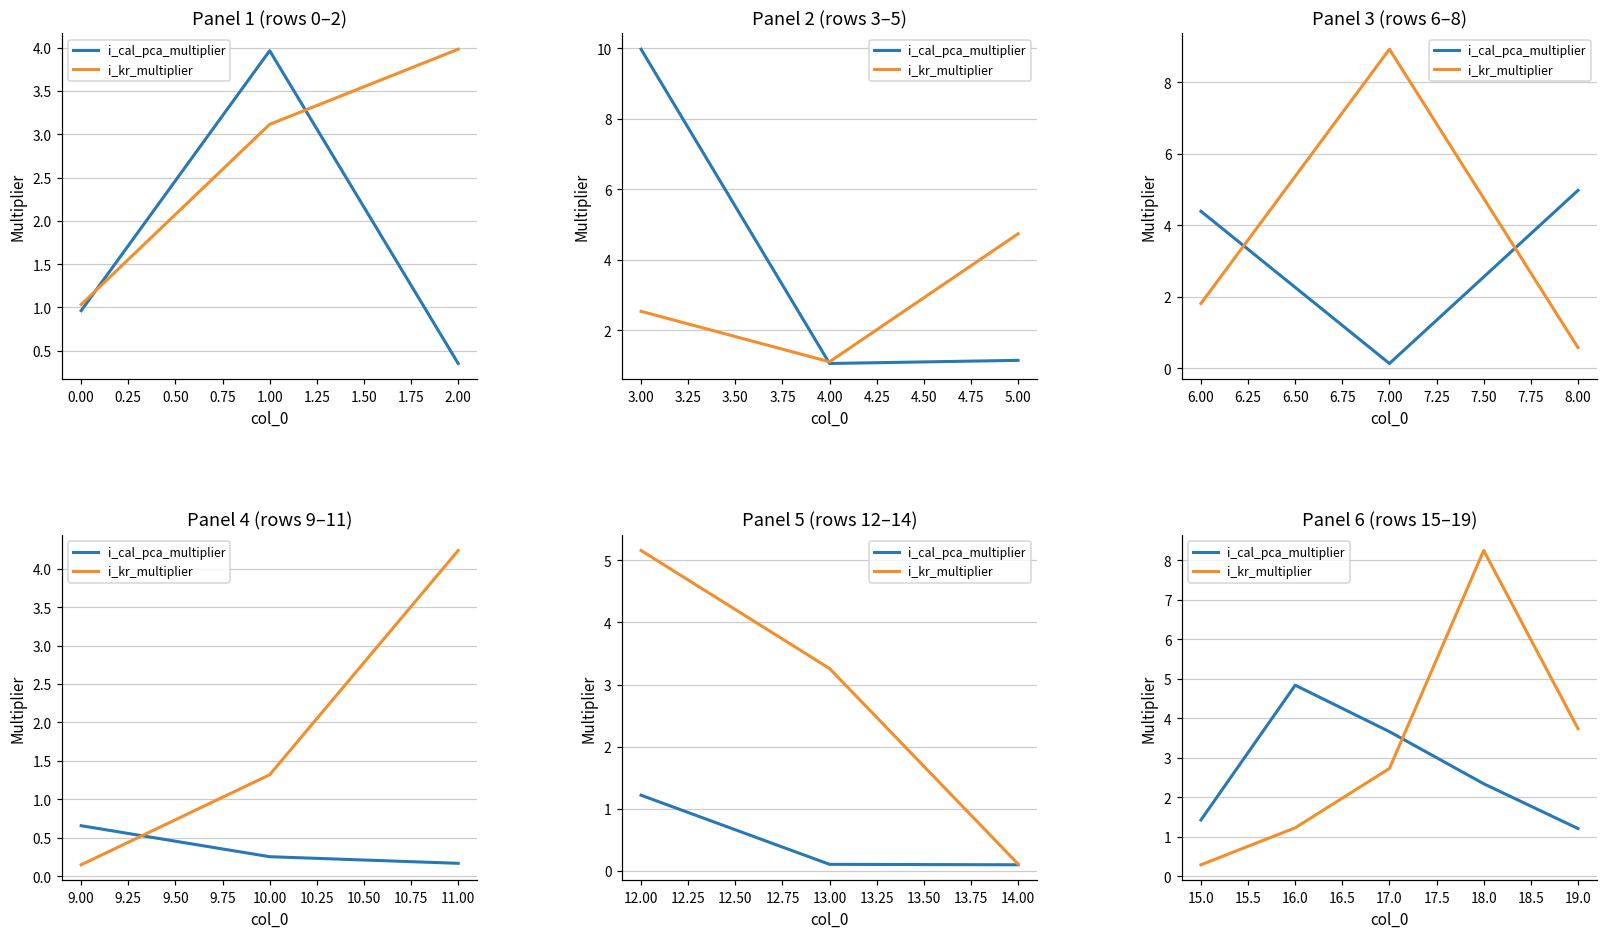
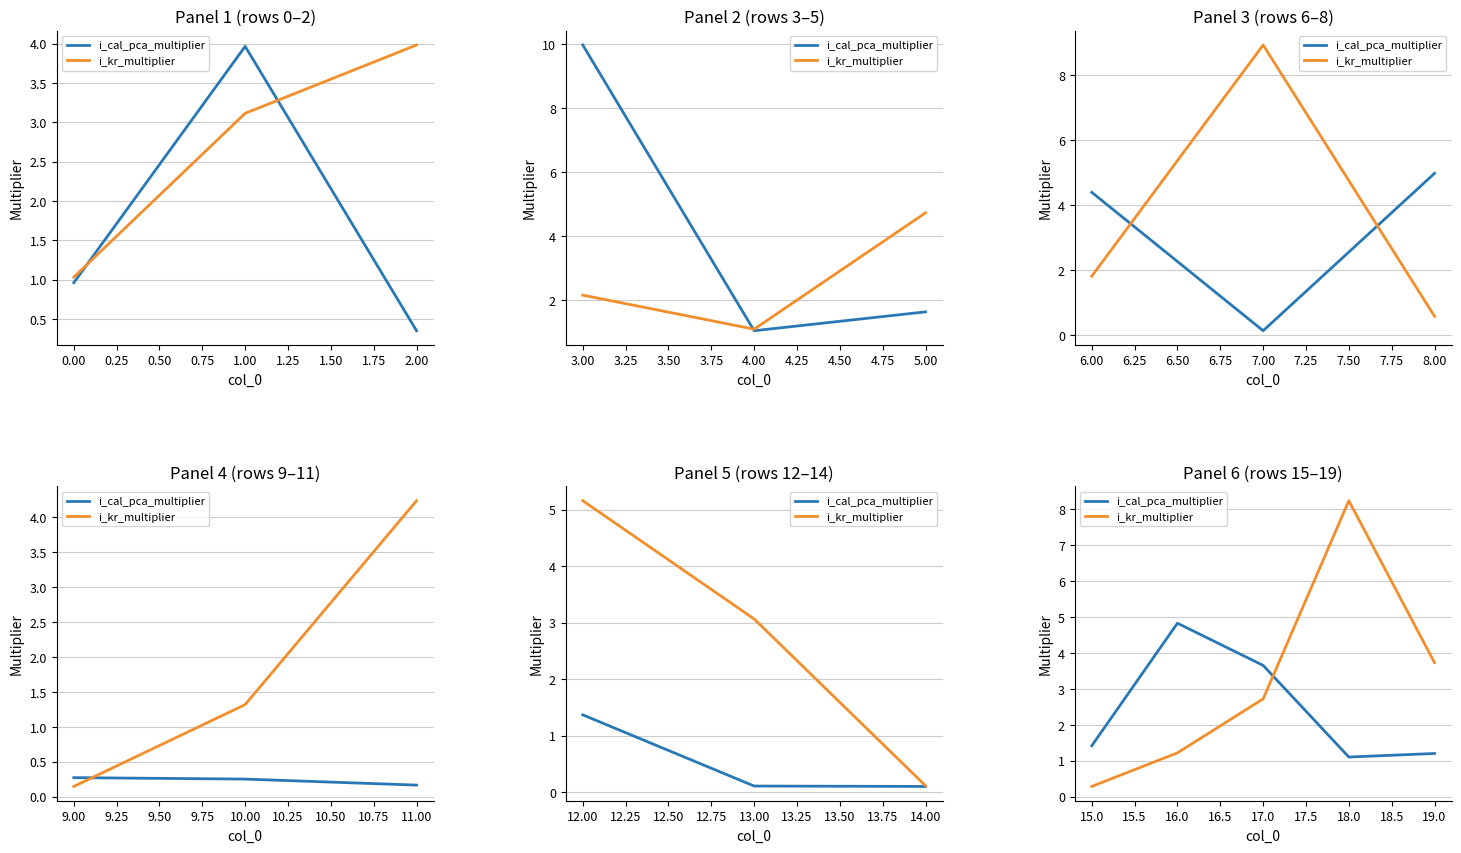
  {
    "Panel 1 (rows 0–2)": {
      "i_cal_pca_multiplier": {
        "0.00": 1.0,
        "1.00": 4.0,
        "2.00": 0.4
      },
      "i_kr_multiplier": {
        "0.00": 1.0,
        "1.00": 3.1,
        "2.00": 4.0
      }
    },
    "Panel 2 (rows 3–5)": {
      "i_cal_pca_multiplier": {
        "3.00": 10.0,
-       "5.00": 1.1
+       "5.00": 1.6
      },
      "i_kr_multiplier": {
-       "3.00": 2.5,
+       "3.00": 2.2,
        "5.00": 4.7
      }
    },
    "Panel 3 (rows 6–8)": {
      "i_cal_pca_multiplier": {
        "6.00": 4.4,
        "7.00": 0.1,
        "8.00": 5.0
      },
      "i_kr_multiplier": {
        "6.00": 1.8,
        "7.00": 8.9,
        "8.00": 0.6
      }
    },
    "Panel 4 (rows 9–11)": {
      "i_cal_pca_multiplier": {
-       "9.00": 0.7,
+       "9.00": 0.3,
        "10.00": 0.3,
        "11.00": 0.2
      },
      "i_kr_multiplier": {
        "9.00": 0.1,
        "10.00": 1.3,
        "11.00": 4.2
      }
    },
    "Panel 5 (rows 12–14)": {
      "i_cal_pca_multiplier": {
-       "12.00": 1.2,
+       "12.00": 1.4,
        "13.00": 0.1
      },
      "i_kr_multiplier": {
        "12.00": 5.2,
-       "13.00": 3.3
+       "13.00": 3.1
      }
    },
    "Panel 6 (rows 15–19)": {
      "i_cal_pca_multiplier": {
        "15.0": 1.4,
        "16.0": 4.8,
        "17.0": 3.7,
-       "18.0": 2.3,
+       "18.0": 1.1,
        "19.0": 1.2
      },
      "i_kr_multiplier": {
        "15.0": 0.3,
        "16.0": 1.2,
        "17.0": 2.7,
        "18.0": 8.2,
        "19.0": 3.7
      }
    }
  }
